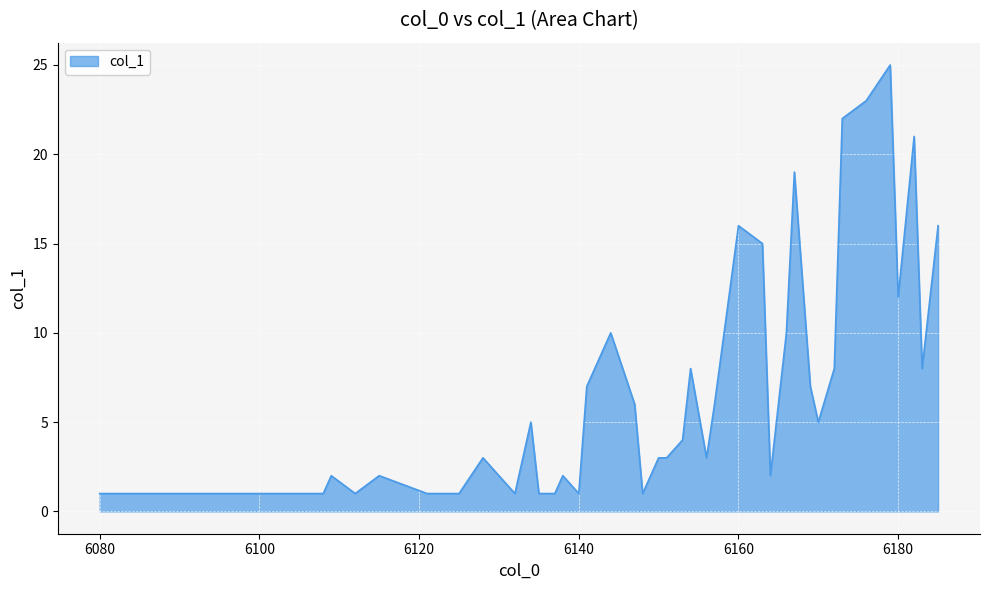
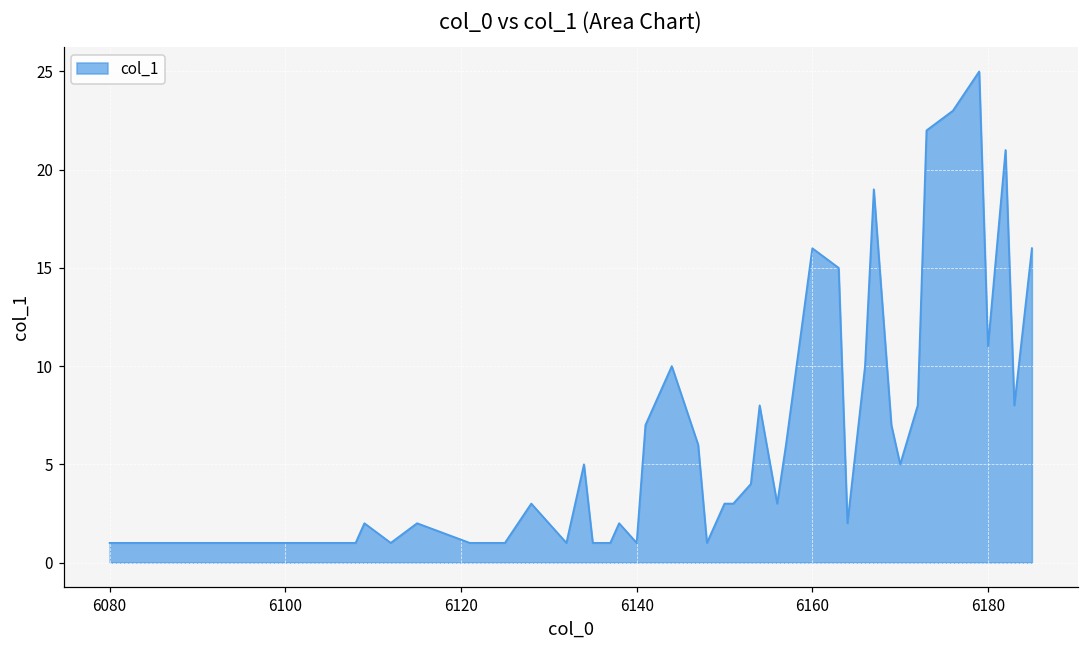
  {
    "6080": 1,
    "6140": 1,
    "6160": 16,
-   "6180": 12
+   "6180": 11
  }
